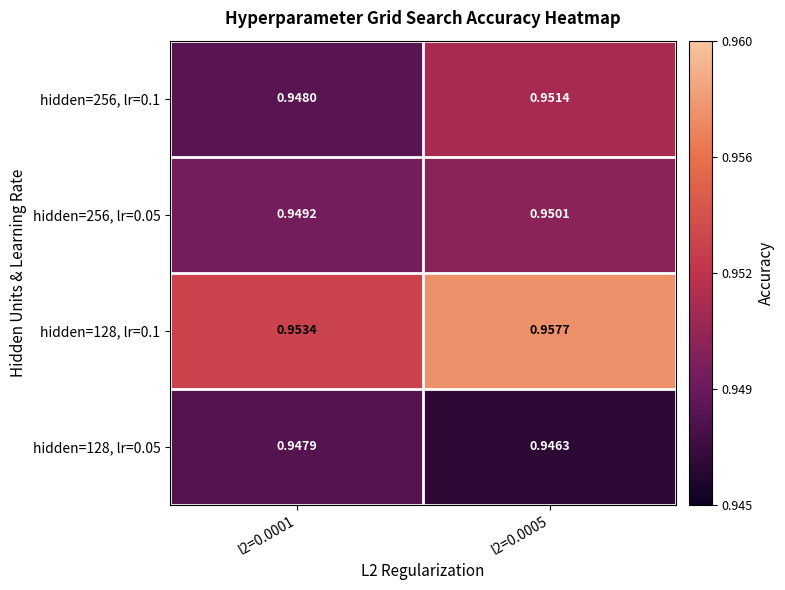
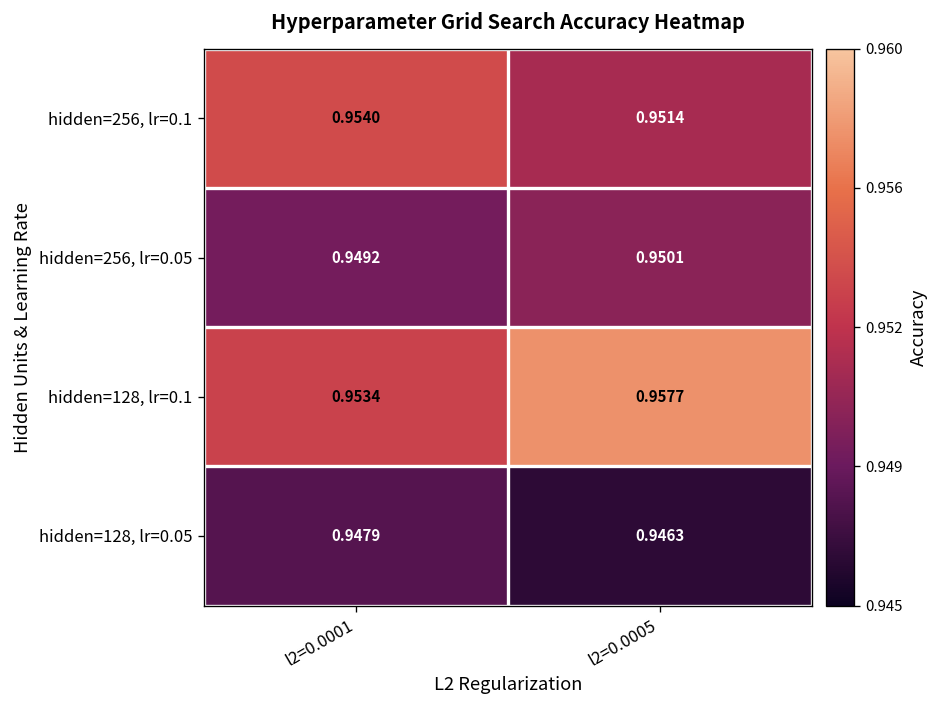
  {
    "hidden=256, lr=0.1": {
-     "l2=0.0001": 0.9480,
+     "l2=0.0001": 0.9540,
      "l2=0.0005": 0.9514
    },
    "hidden=256, lr=0.05": {
      "l2=0.0001": 0.9492,
      "l2=0.0005": 0.9501
    },
    "hidden=128, lr=0.1": {
      "l2=0.0001": 0.9534,
      "l2=0.0005": 0.9577
    },
    "hidden=128, lr=0.05": {
      "l2=0.0001": 0.9479,
      "l2=0.0005": 0.9463
    }
  }
